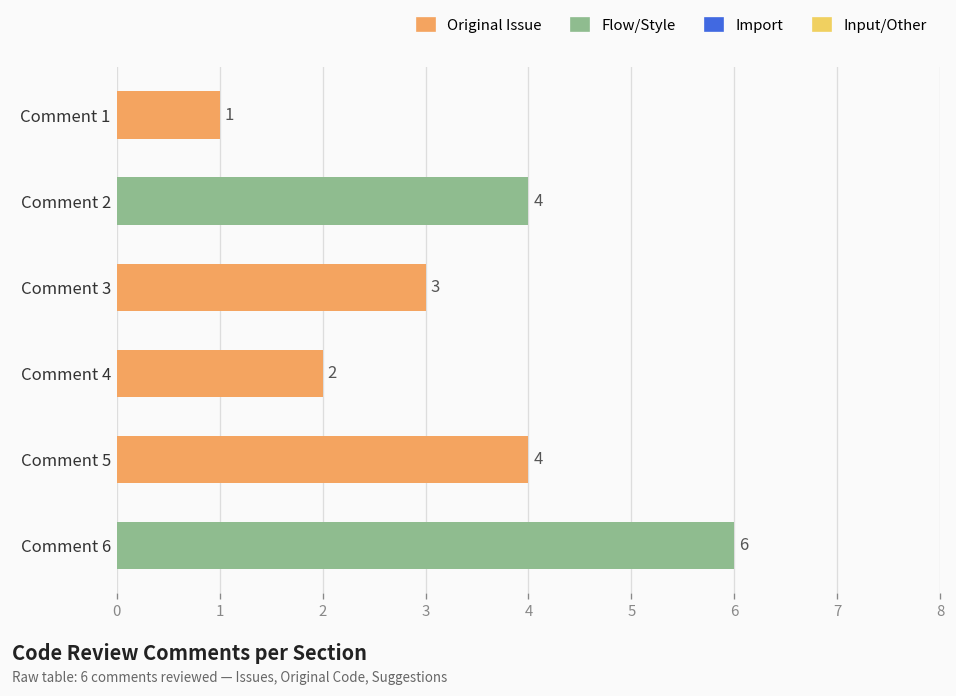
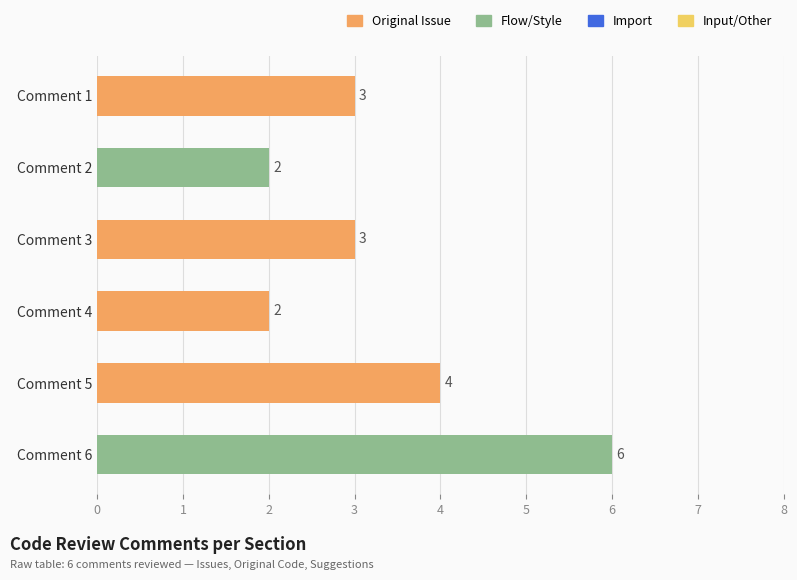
  {
-   "Comment 1": 1,
-   "Comment 2": 4,
+   "Comment 1": 3,
+   "Comment 2": 2,
    "Comment 3": 3,
    "Comment 4": 2,
    "Comment 5": 4,
    "Comment 6": 6
  }
